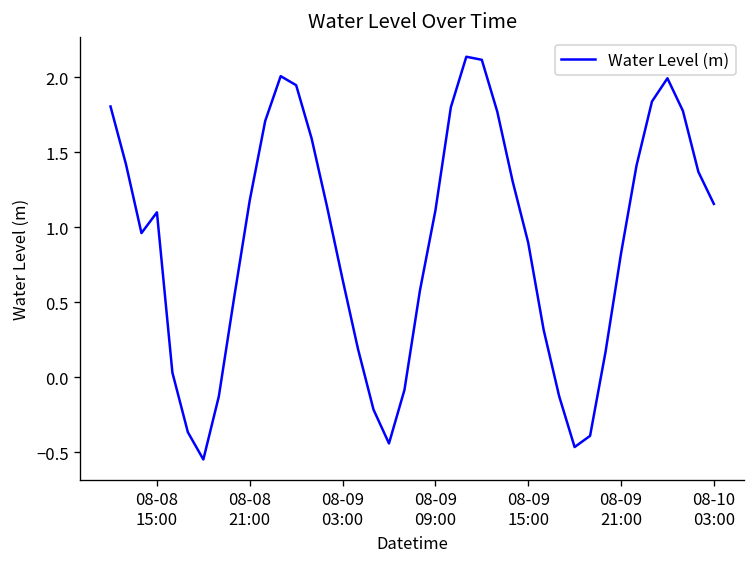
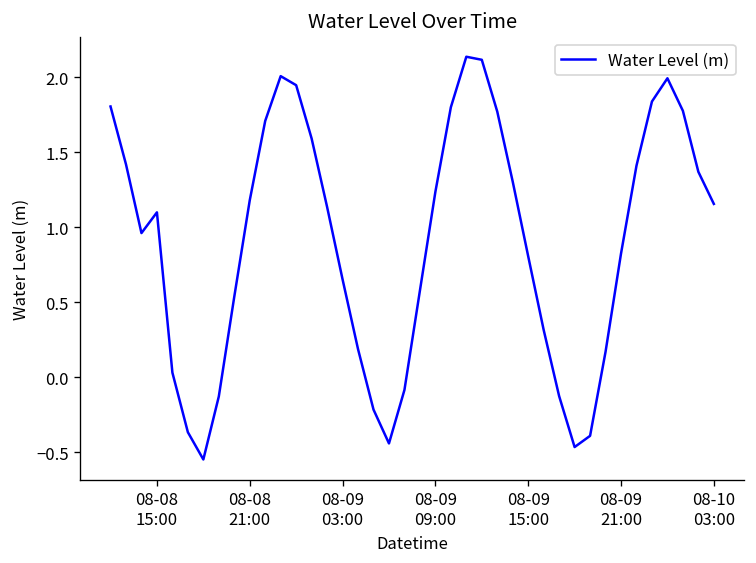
  {
    "08-08 15:00": 1.10,
    "08-08 21:00": 1.18,
    "08-09 03:00": 0.65,
-   "08-09 09:00": 1.11,
-   "08-09 15:00": 0.90,
+   "08-09 09:00": 1.24,
+   "08-09 15:00": 0.81,
    "08-09 21:00": 0.83,
    "08-10 03:00": 1.16
  }
